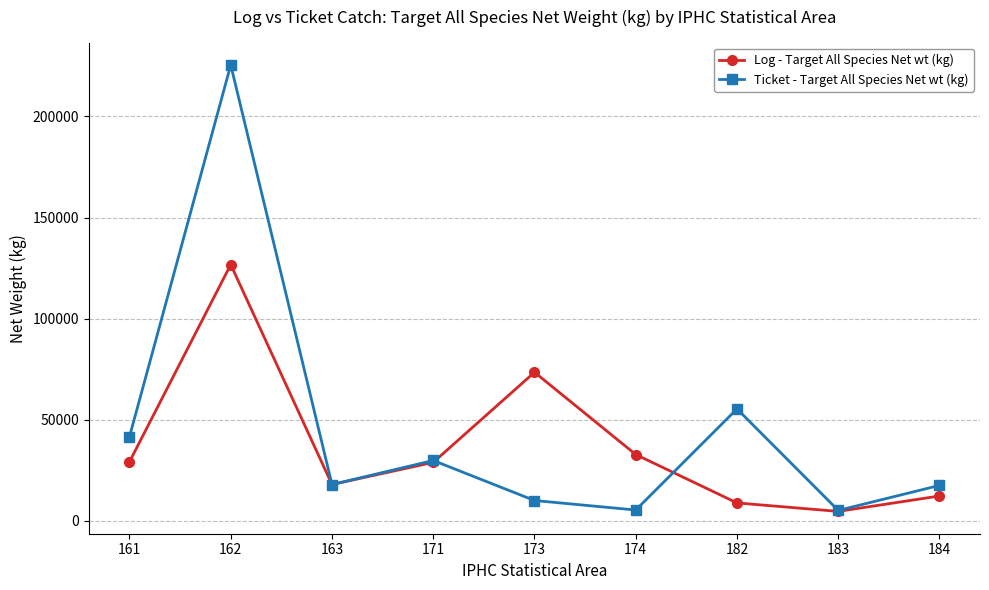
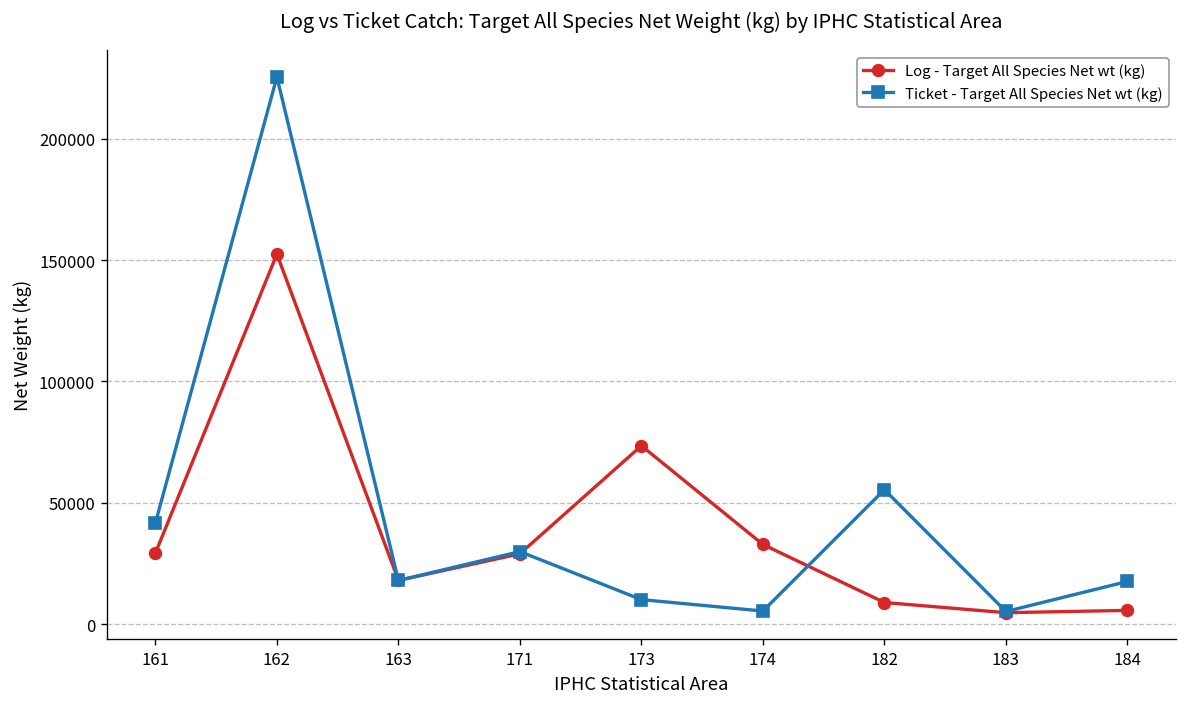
  {
    "Log - Target All Species Net wt (kg)": {
      "161": 29000,
-     "162": 127000,
+     "162": 152000,
      "173": 74000,
      "174": 33000,
      "182": 9000,
-     "184": 12000
+     "184": 6000
    },
    "Ticket - Target All Species Net wt (kg)": {
      "161": 42000,
      "162": 225000,
      "173": 10000,
      "174": 5000,
      "182": 55000,
      "184": 18000
    }
  }
